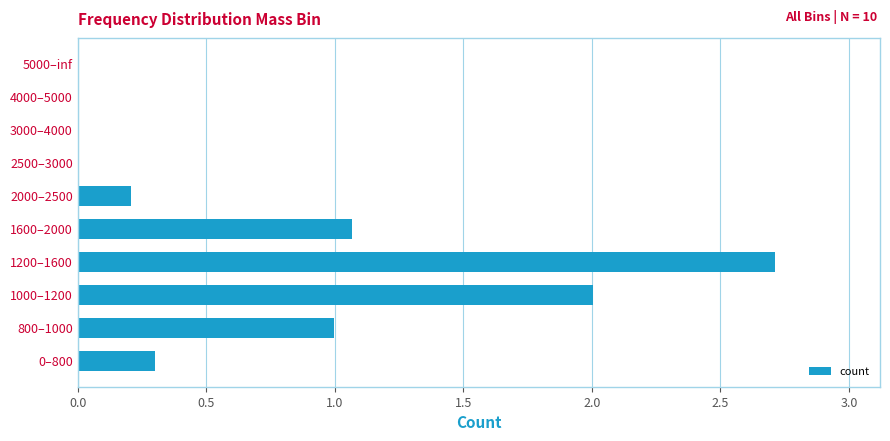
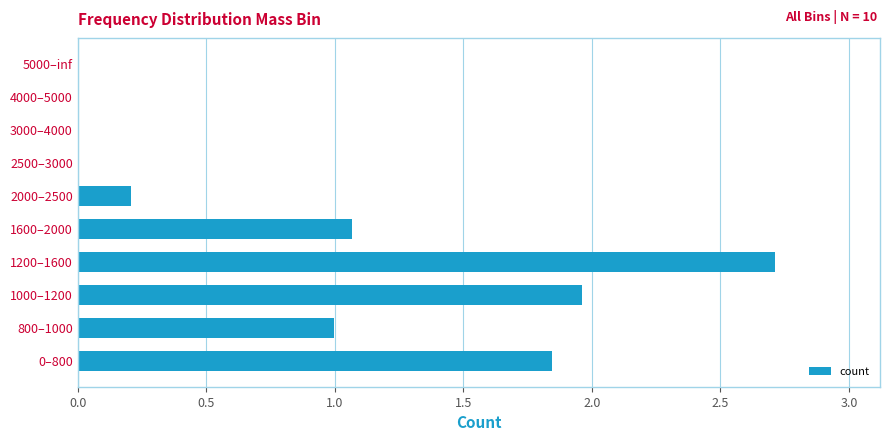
  {
    "5000–inf": 0.00,
    "4000–5000": 0.00,
    "3000–4000": 0.00,
    "2500–3000": 0.00,
    "2000–2500": 0.21,
    "1600–2000": 1.07,
    "1200–1600": 2.71,
-   "1000–1200": 2.00,
+   "1000–1200": 1.96,
    "800–1000": 1.00,
-   "0–800": 0.30
+   "0–800": 1.85
  }
